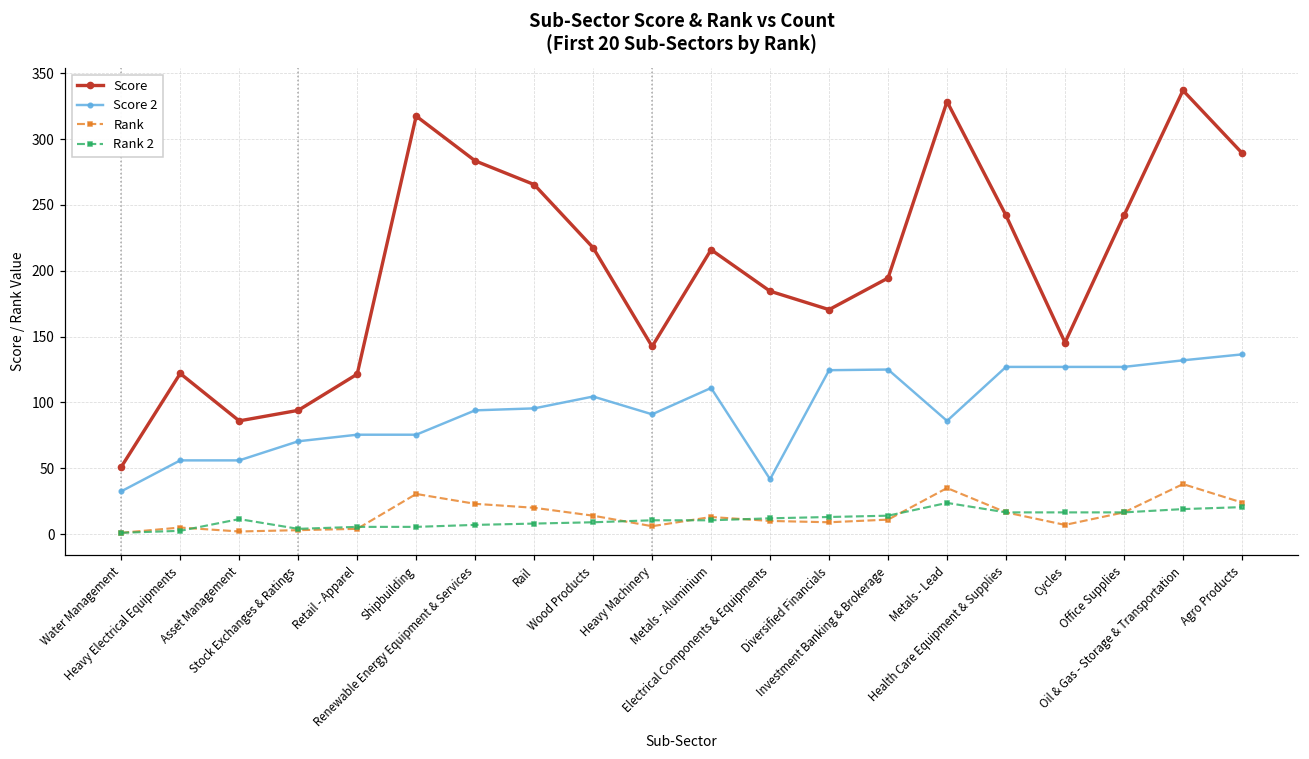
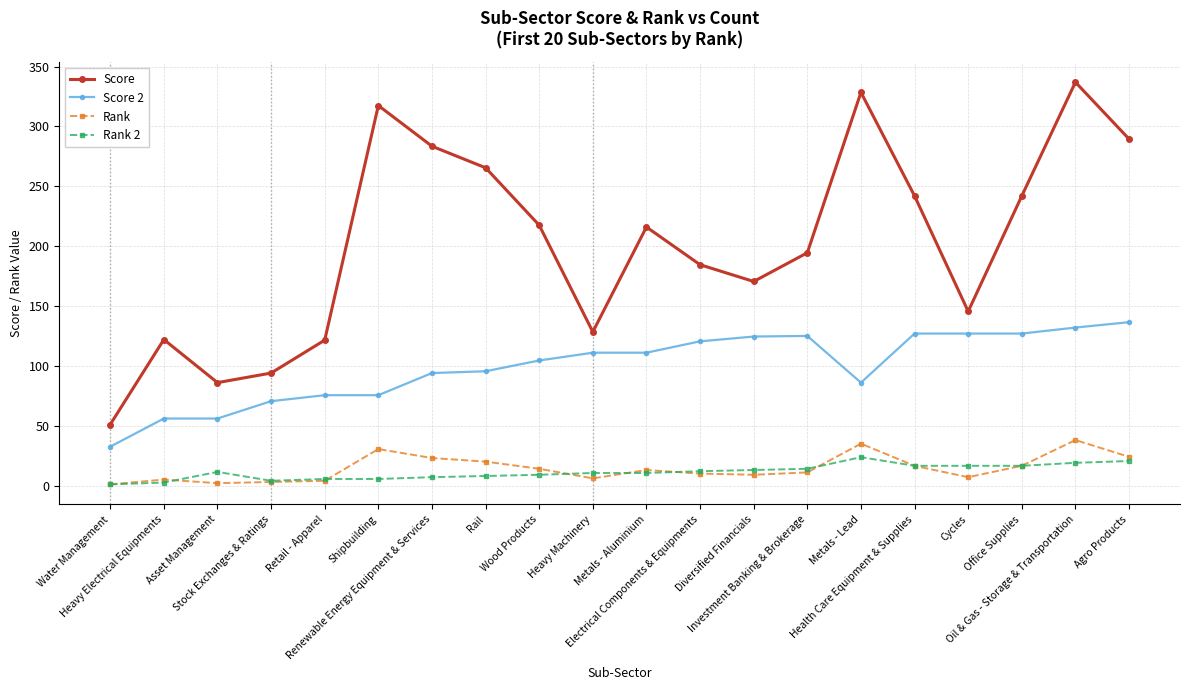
  {
    "Score": {
      "Water Management": 51,
      "Heavy Electrical Equipments": 122,
      "Asset Management": 86,
      "Stock Exchanges & Ratings": 94,
      "Retail - Apparel": 122,
      "Shipbuilding": 318,
      "Renewable Energy Equipment & Services": 284,
      "Rail": 266,
      "Wood Products": 218,
-     "Heavy Machinery": 143,
+     "Heavy Machinery": 128,
      "Metals - Aluminium": 216,
      "Electrical Components & Equipments": 185,
      "Diversified Financials": 171,
      "Investment Banking & Brokerage": 195,
      "Metals - Lead": 329,
      "Health Care Equipment & Supplies": 242,
      "Cycles": 146,
      "Office Supplies": 242,
      "Oil & Gas - Storage & Transportation": 337,
      "Agro Products": 290
    },
    "Score 2": {
      "Water Management": 33,
      "Heavy Electrical Equipments": 56,
      "Asset Management": 56,
      "Stock Exchanges & Ratings": 71,
      "Retail - Apparel": 76,
      "Shipbuilding": 76,
      "Renewable Energy Equipment & Services": 94,
      "Rail": 96,
      "Wood Products": 105,
-     "Heavy Machinery": 91,
+     "Heavy Machinery": 111,
      "Metals - Aluminium": 111,
-     "Electrical Components & Equipments": 42,
+     "Electrical Components & Equipments": 121,
      "Diversified Financials": 125,
      "Investment Banking & Brokerage": 125,
      "Metals - Lead": 86,
      "Health Care Equipment & Supplies": 127,
      "Cycles": 127,
      "Office Supplies": 127,
      "Oil & Gas - Storage & Transportation": 132,
      "Agro Products": 137
    },
    "Rank": {
      "Heavy Electrical Equipments": 5,
      "Asset Management": 2,
      "Shipbuilding": 31,
      "Renewable Energy Equipment & Services": 23,
      "Rail": 20,
      "Wood Products": 14,
      "Heavy Machinery": 6,
      "Metals - Aluminium": 13,
      "Diversified Financials": 9,
      "Investment Banking & Brokerage": 11,
      "Metals - Lead": 35,
      "Cycles": 7,
      "Oil & Gas - Storage & Transportation": 38,
      "Agro Products": 24
    },
    "Rank 2": {
      "Heavy Electrical Equipments": 3,
      "Asset Management": 11,
      "Shipbuilding": 6,
      "Renewable Energy Equipment & Services": 7,
      "Rail": 8,
      "Wood Products": 9,
      "Heavy Machinery": 11,
      "Metals - Aluminium": 11,
      "Diversified Financials": 13,
      "Investment Banking & Brokerage": 14,
      "Metals - Lead": 24,
      "Cycles": 17,
      "Oil & Gas - Storage & Transportation": 19,
      "Agro Products": 21
    }
  }
